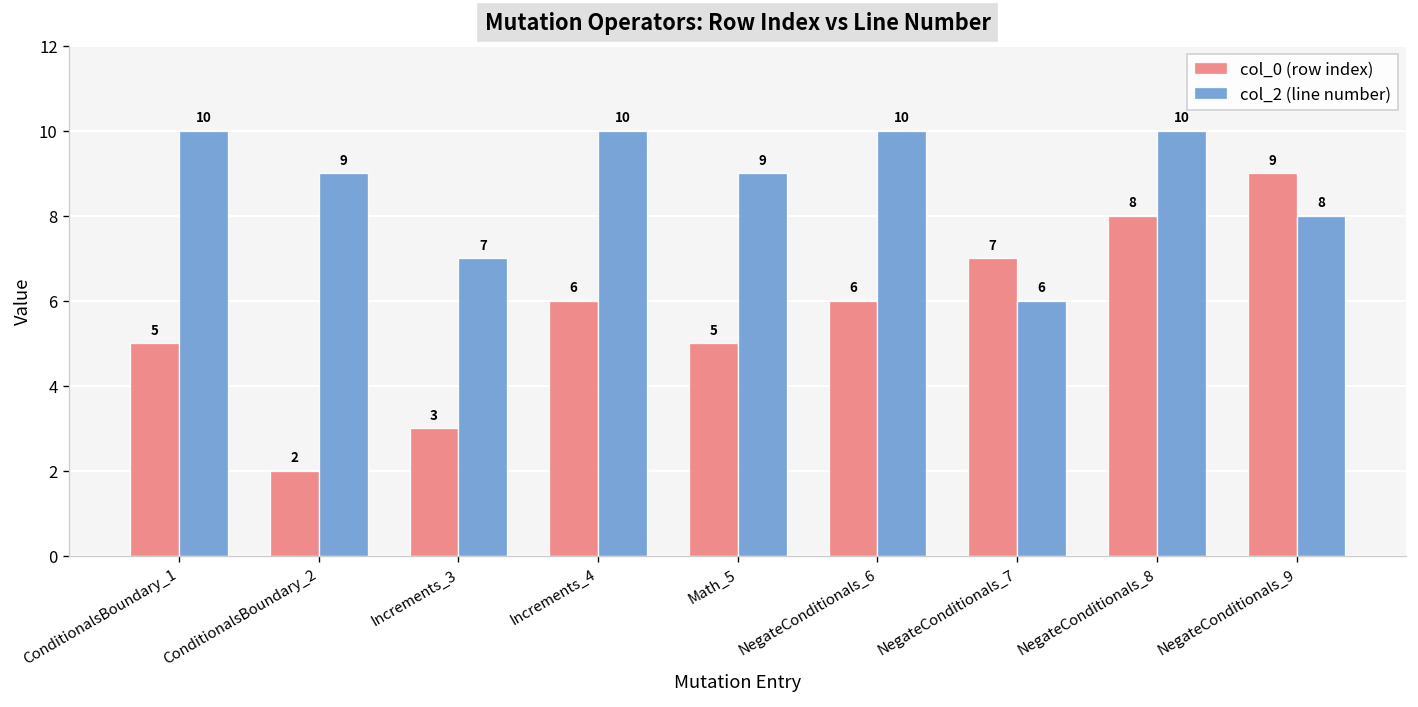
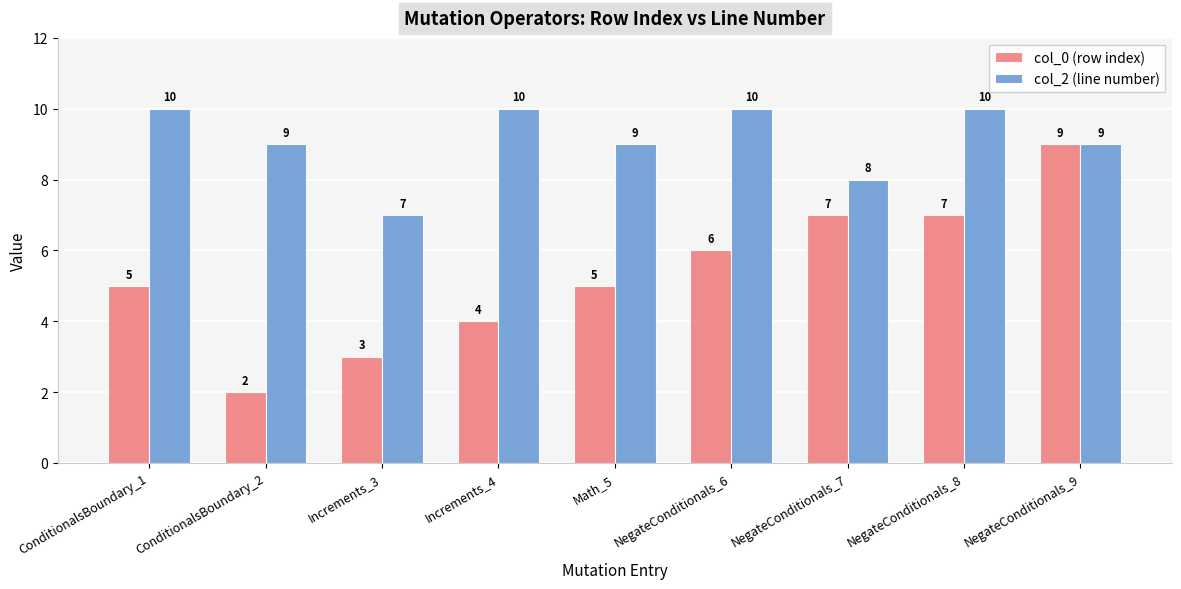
  {
    "col_0 (row index)": {
      "ConditionalsBoundary_1": 5,
      "ConditionalsBoundary_2": 2,
      "Increments_3": 3,
-     "Increments_4": 6,
+     "Increments_4": 4,
      "Math_5": 5,
      "NegateConditionals_6": 6,
      "NegateConditionals_7": 7,
-     "NegateConditionals_8": 8,
+     "NegateConditionals_8": 7,
      "NegateConditionals_9": 9
    },
    "col_2 (line number)": {
      "ConditionalsBoundary_1": 10,
      "ConditionalsBoundary_2": 9,
      "Increments_3": 7,
      "Increments_4": 10,
      "Math_5": 9,
      "NegateConditionals_6": 10,
-     "NegateConditionals_7": 6,
-     "NegateConditionals_9": 8
+     "NegateConditionals_7": 8,
+     "NegateConditionals_9": 9
    }
  }
